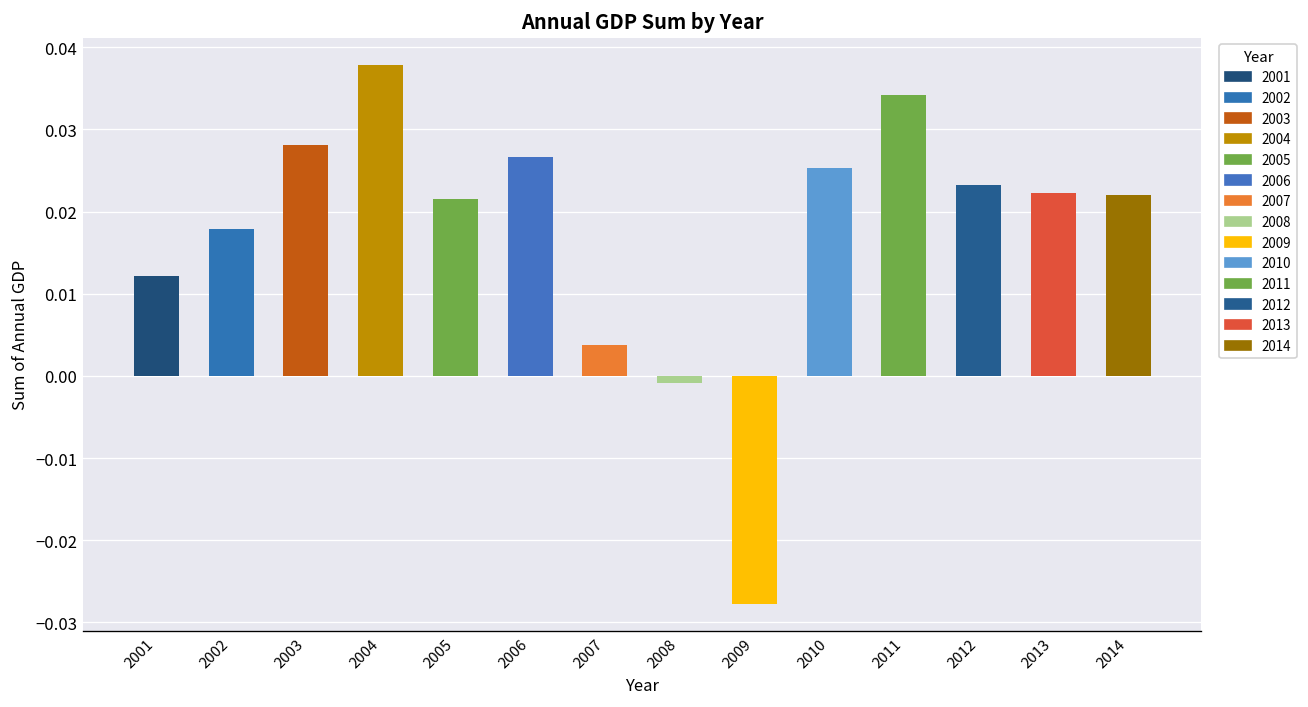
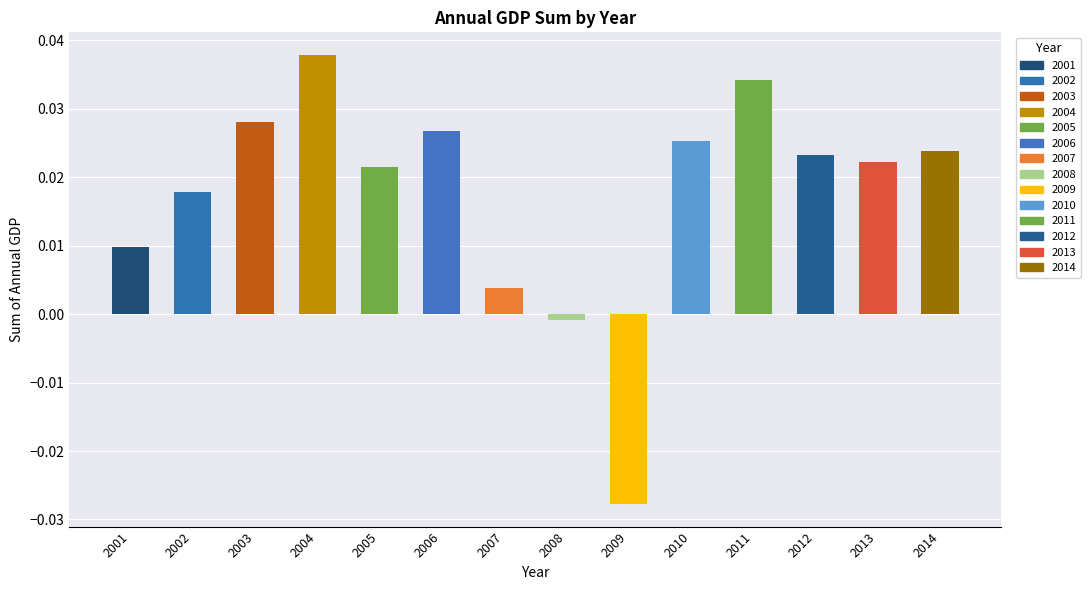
  {
-   "2001": 0.012,
+   "2001": 0.010,
    "2002": 0.018,
    "2003": 0.028,
    "2004": 0.038,
    "2005": 0.022,
    "2006": 0.027,
    "2007": 0.004,
    "2008": -0.001,
    "2009": -0.028,
    "2010": 0.025,
    "2011": 0.034,
    "2012": 0.023,
    "2013": 0.022,
-   "2014": 0.022
+   "2014": 0.024
  }
